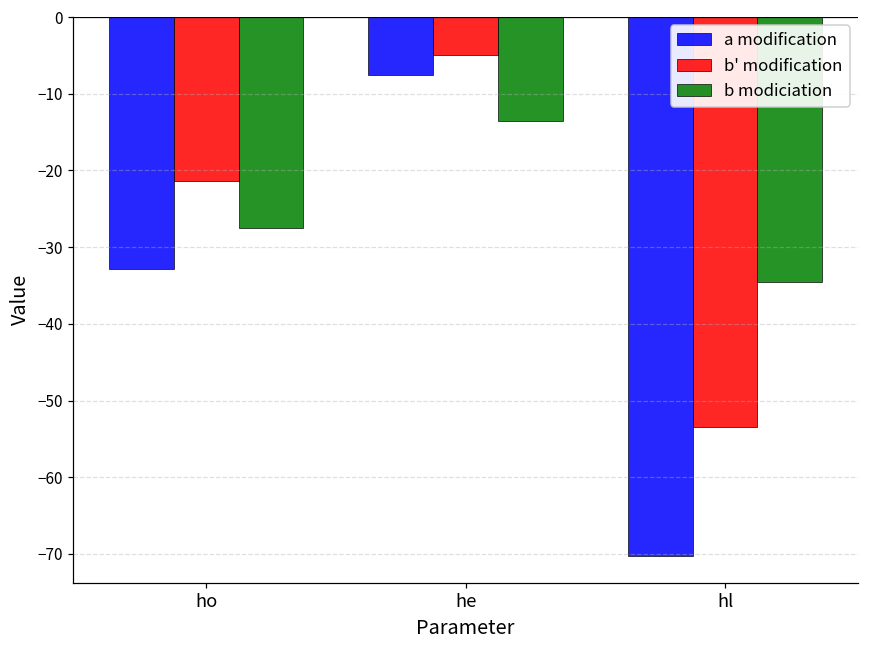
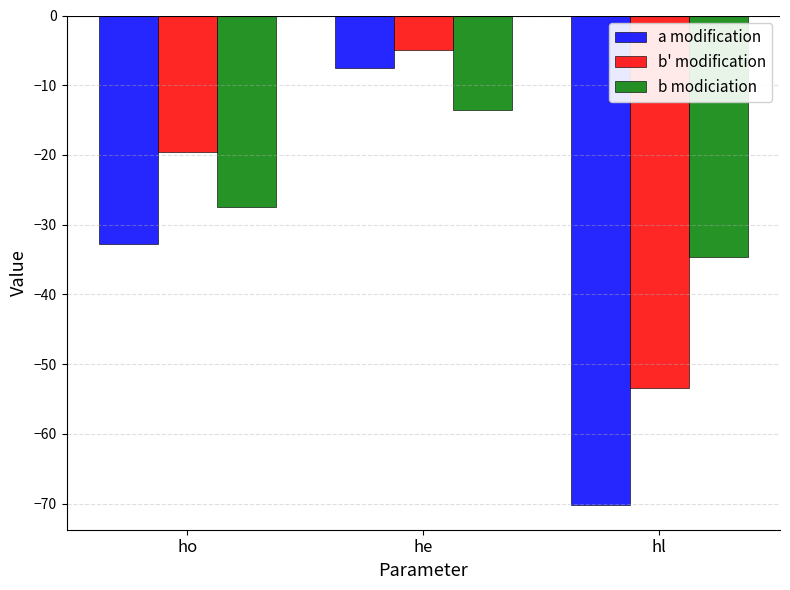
  {
    "a modification": {
      "ho": -33,
      "he": -8,
      "hl": -70
    },
    "b' modification": {
-     "ho": -21,
+     "ho": -20,
      "he": -5,
      "hl": -53
    },
    "b modiciation": {
      "ho": -27,
      "he": -14,
      "hl": -35
    }
  }
